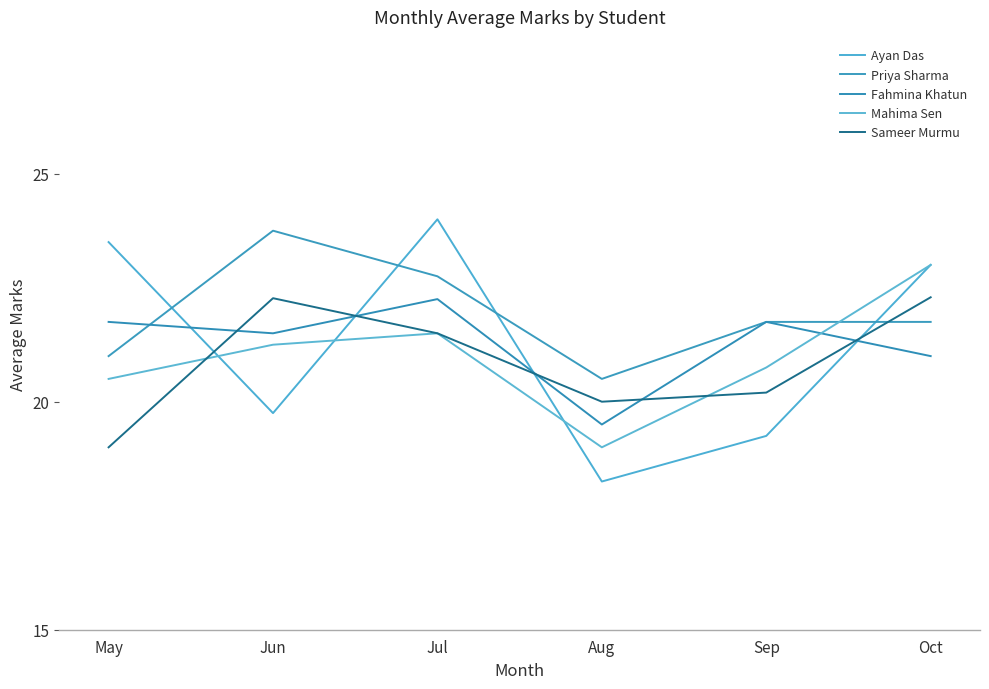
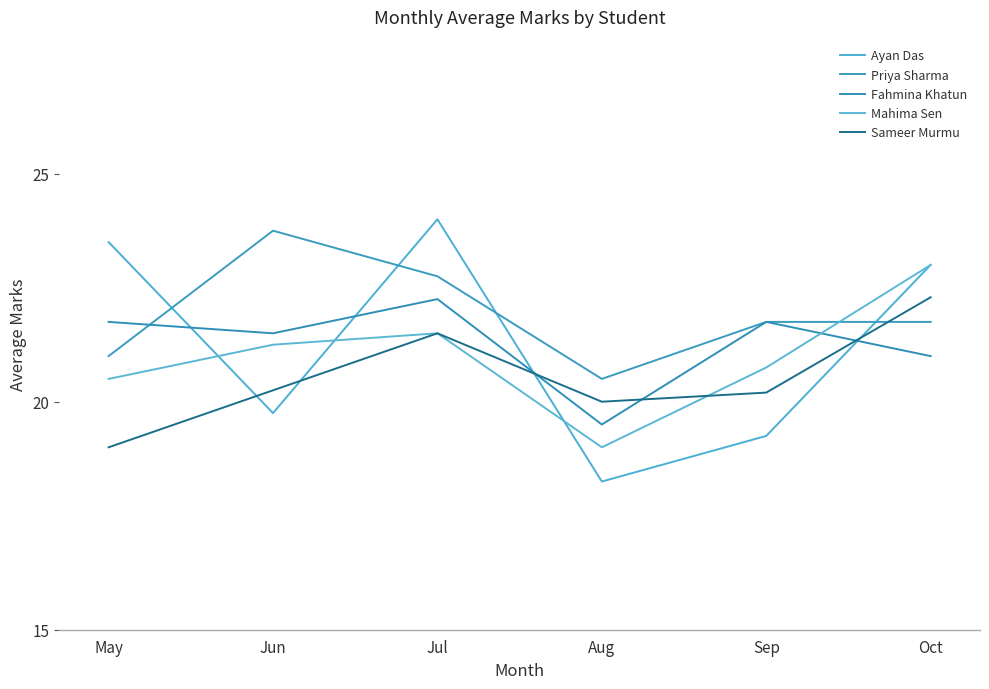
  {
    "Sameer Murmu": {
      "May": 19.0,
-     "Jun": 22.3,
+     "Jun": 20.3,
      "Aug": 20.0,
      "Sep": 20.2,
      "Oct": 22.3
    }
  }
